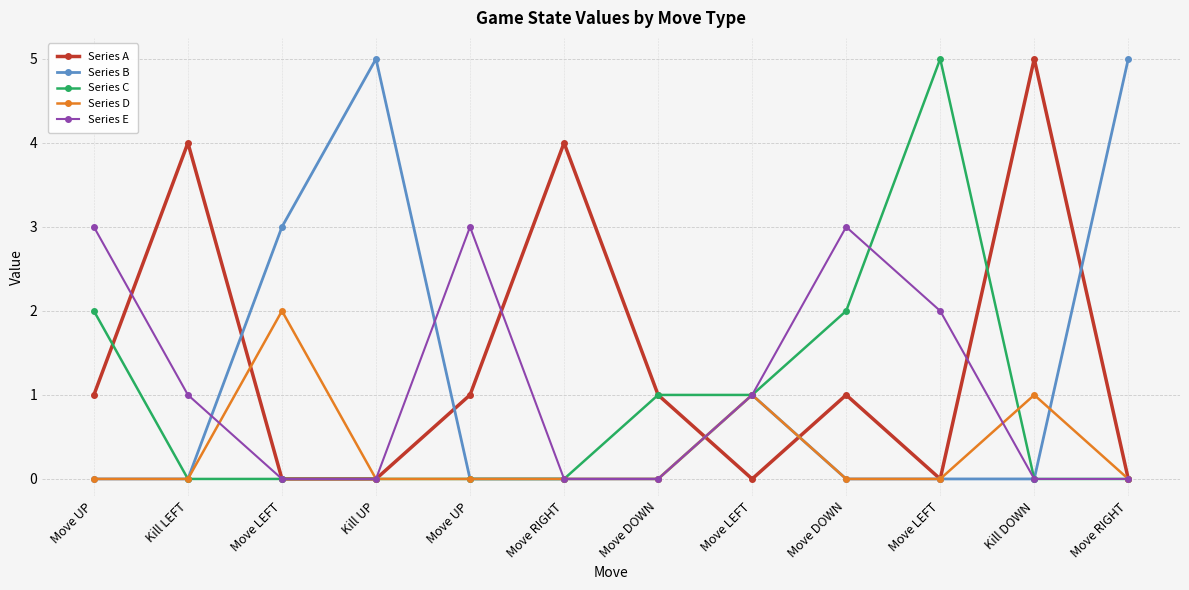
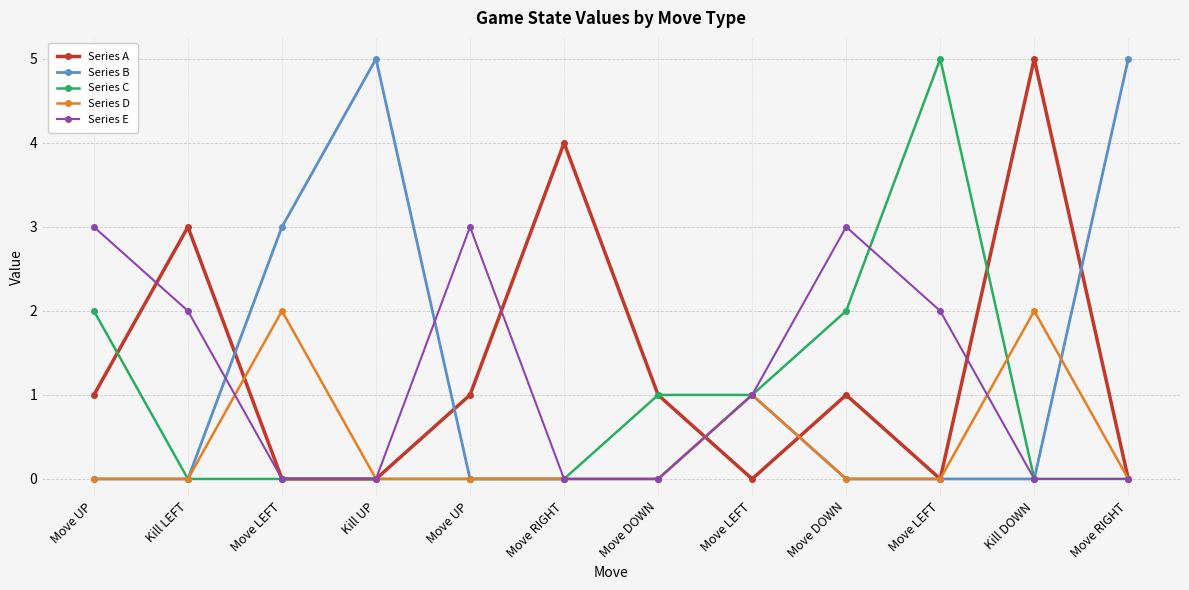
  {
    "Series A": {
-     "Kill LEFT": 4,
+     "Kill LEFT": 3,
      "Kill DOWN": 5
    },
    "Series B": {
      "Kill UP": 5
    },
    "Series D": {
-     "Kill DOWN": 1
+     "Kill DOWN": 2
    },
    "Series E": {
-     "Kill LEFT": 1
+     "Kill LEFT": 2
    }
  }
